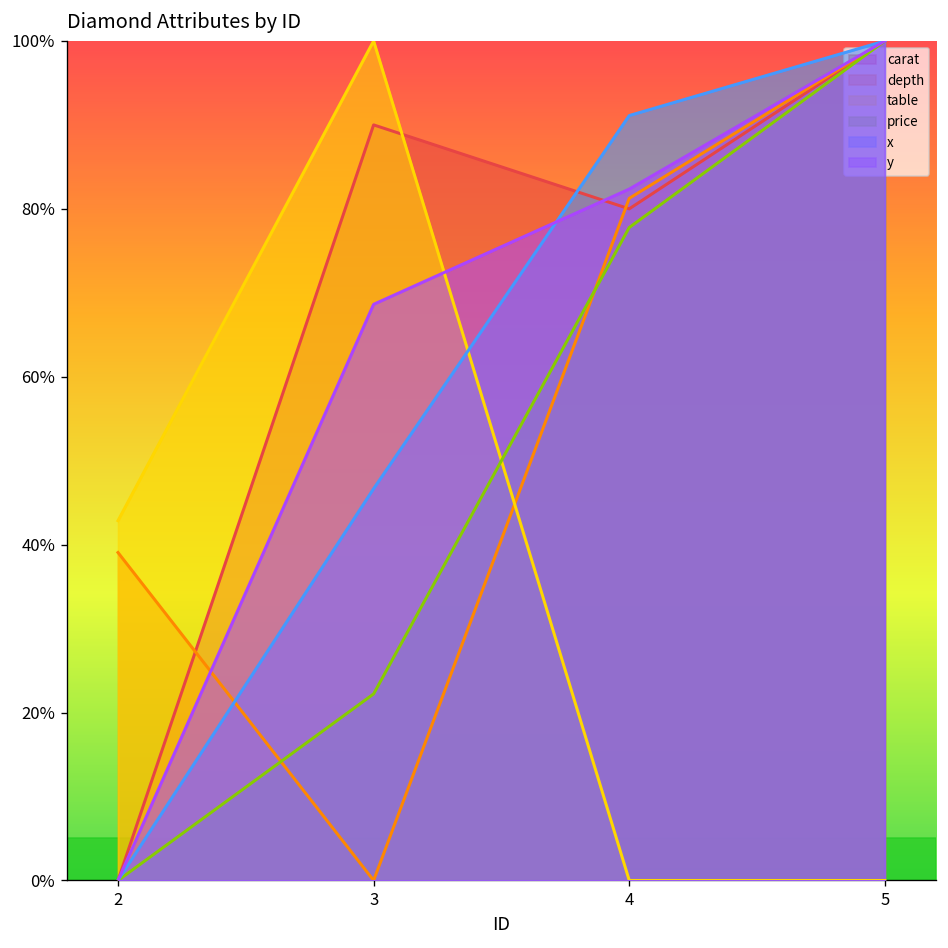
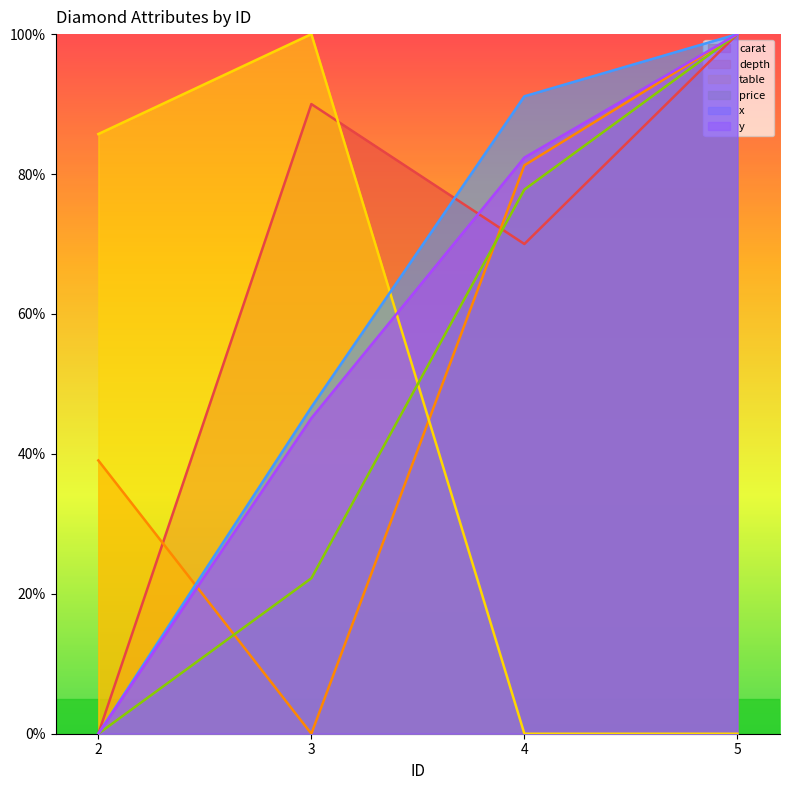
  {
    "carat": {
      "3": "90%",
-     "4": "80%"
+     "4": "70%"
    },
    "depth": {
      "2": "39%",
      "4": "81%"
    },
    "table": {
-     "2": "43%",
+     "2": "86%",
      "3": "100%"
    },
    "price": {
      "3": "22%",
      "4": "78%"
    },
    "x": {
      "3": "47%",
      "4": "91%"
    },
    "y": {
-     "3": "69%",
+     "3": "45%",
      "4": "82%"
    }
  }
